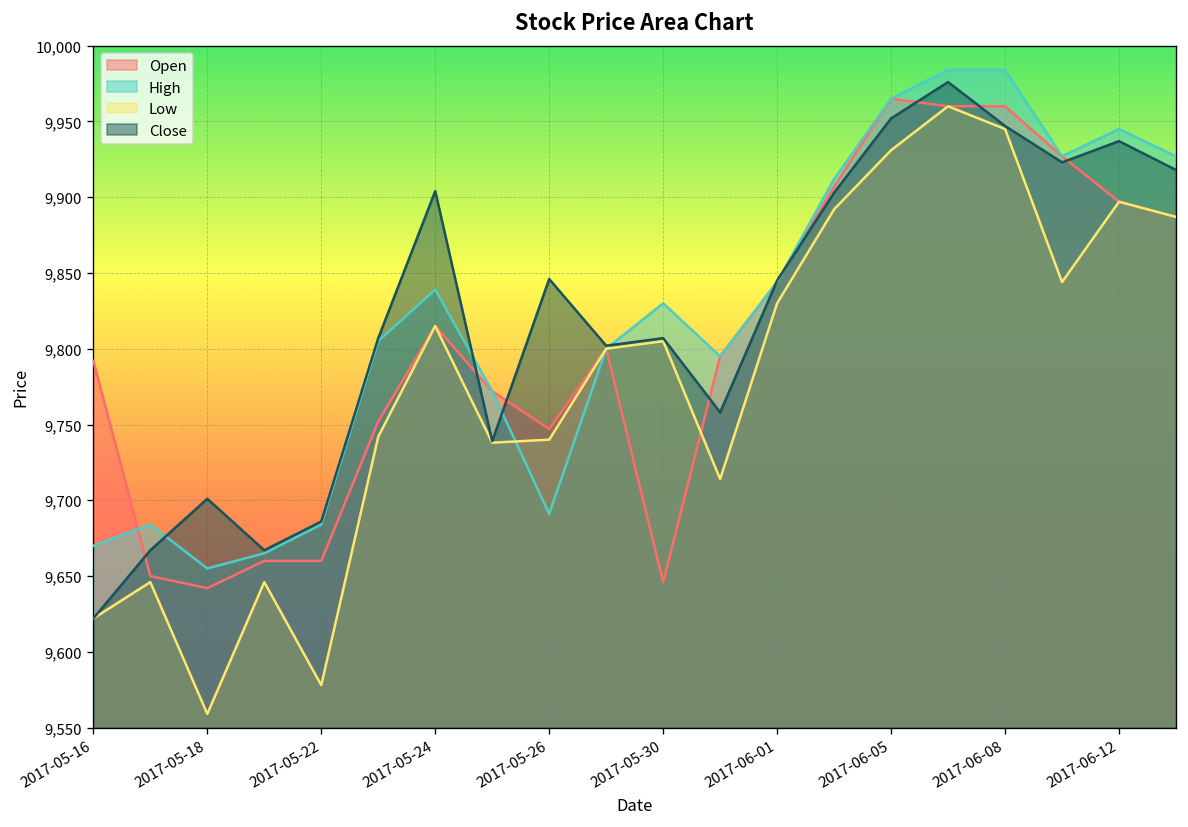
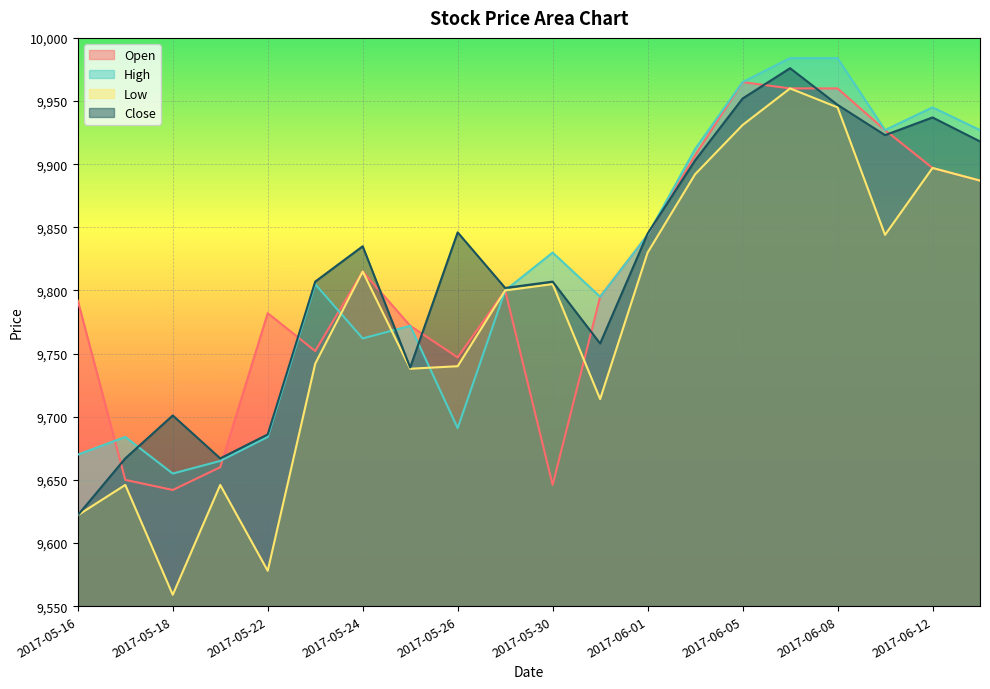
  {
    "Open": {
      "2017-05-16": "9,792",
      "2017-05-18": "9,642",
-     "2017-05-22": "9,660",
+     "2017-05-22": "9,782",
      "2017-05-26": "9,747",
      "2017-05-30": "9,646",
      "2017-06-08": "9,960"
    },
    "High": {
      "2017-05-16": "9,670",
      "2017-05-18": "9,655",
-     "2017-05-24": "9,839",
+     "2017-05-24": "9,762",
      "2017-05-26": "9,691",
      "2017-05-30": "9,830",
      "2017-06-08": "9,984",
      "2017-06-12": "9,945"
    },
    "Low": {
      "2017-05-18": "9,559",
      "2017-05-22": "9,578",
      "2017-05-26": "9,740",
      "2017-06-01": "9,830",
      "2017-06-05": "9,931"
    },
    "Close": {
      "2017-05-18": "9,701",
-     "2017-05-24": "9,904",
+     "2017-05-24": "9,835",
      "2017-05-26": "9,846",
      "2017-06-05": "9,952",
      "2017-06-12": "9,937"
    }
  }
